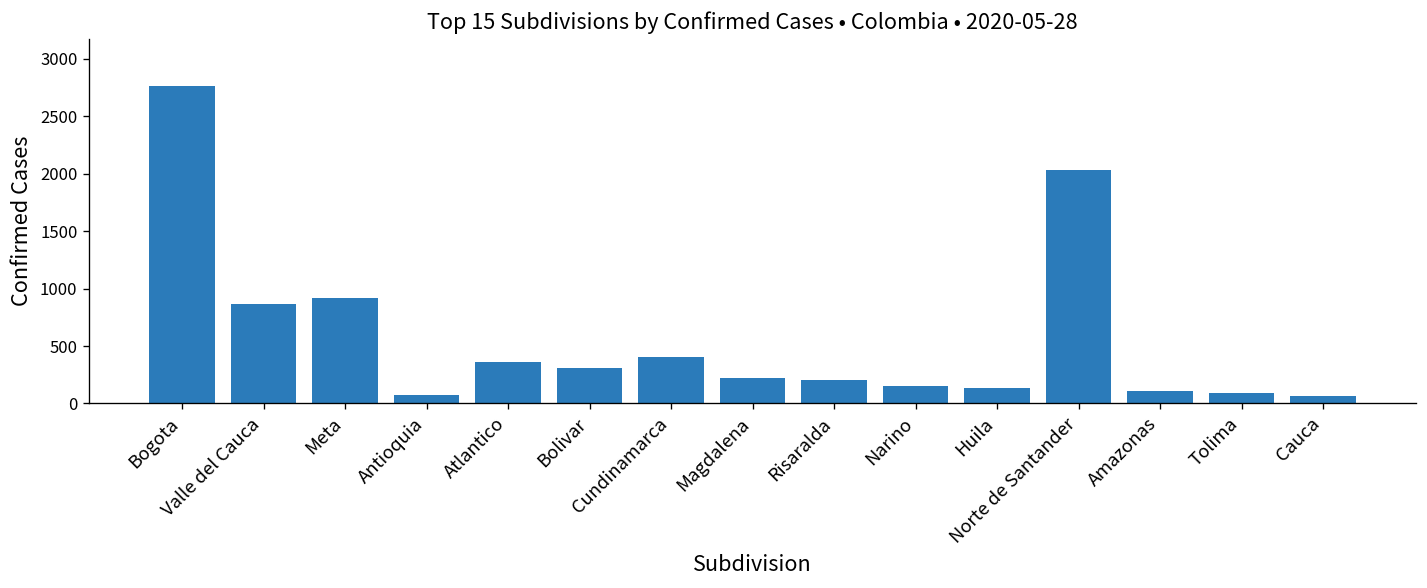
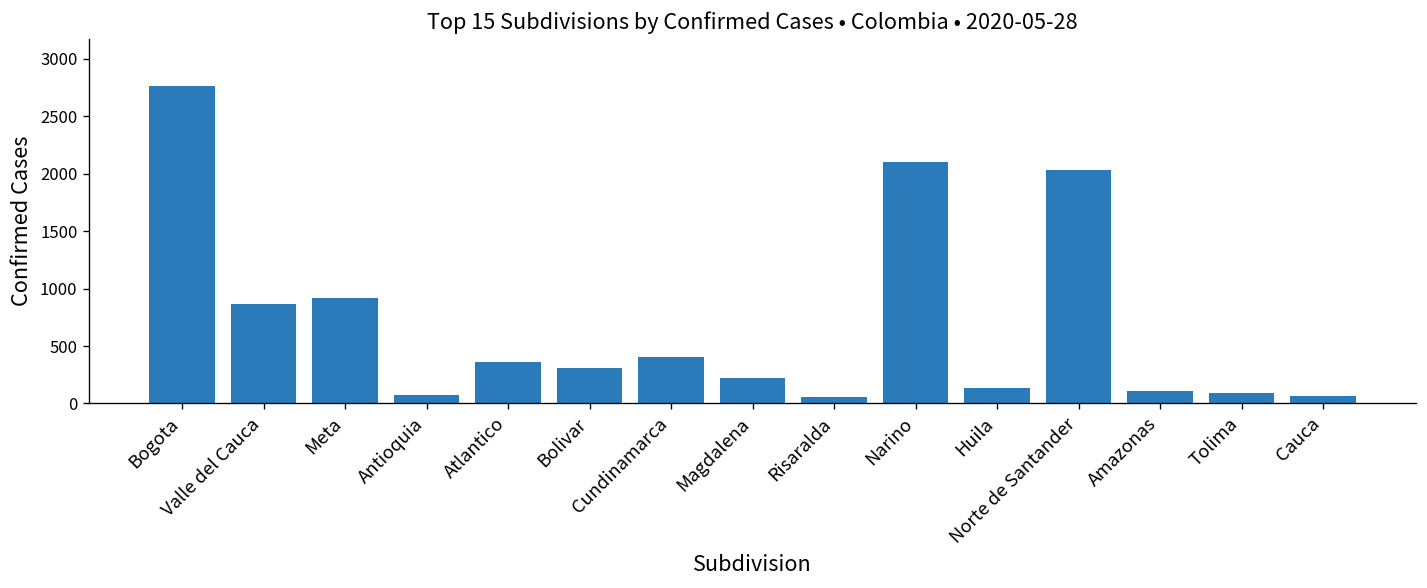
  {
    "Bogota": 2800,
    "Valle del Cauca": 900,
    "Meta": 900,
    "Antioquia": 100,
    "Atlantico": 400,
    "Bolivar": 300,
    "Cundinamarca": 400,
    "Magdalena": 200,
-   "Risaralda": 200,
-   "Narino": 200,
+   "Risaralda": 100,
+   "Narino": 2100,
    "Huila": 100,
    "Norte de Santander": 2000,
    "Amazonas": 100,
    "Tolima": 100,
    "Cauca": 100
  }
